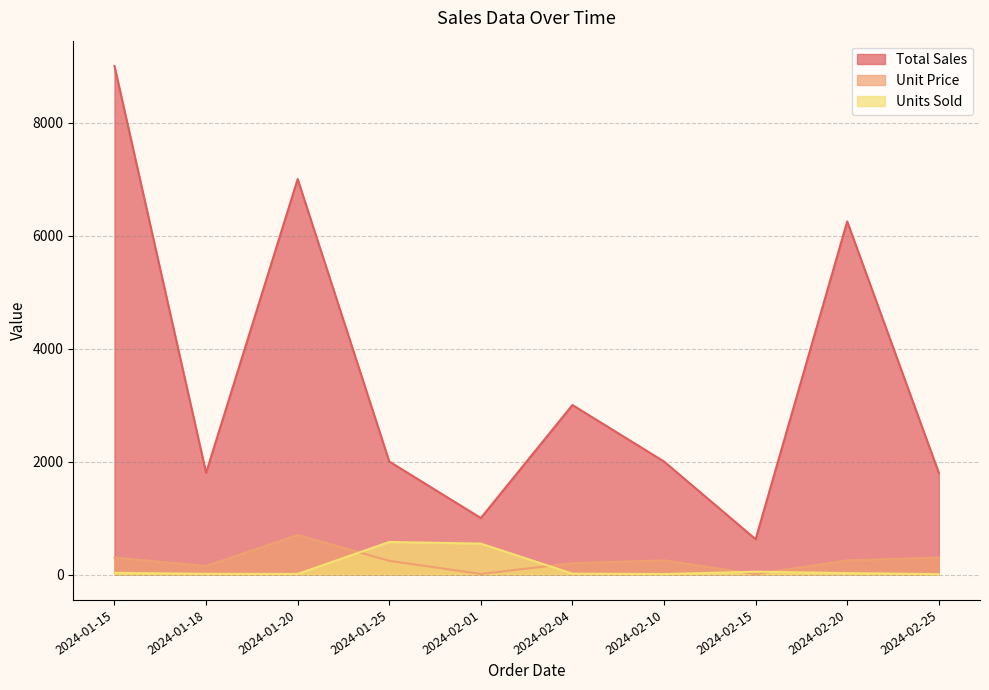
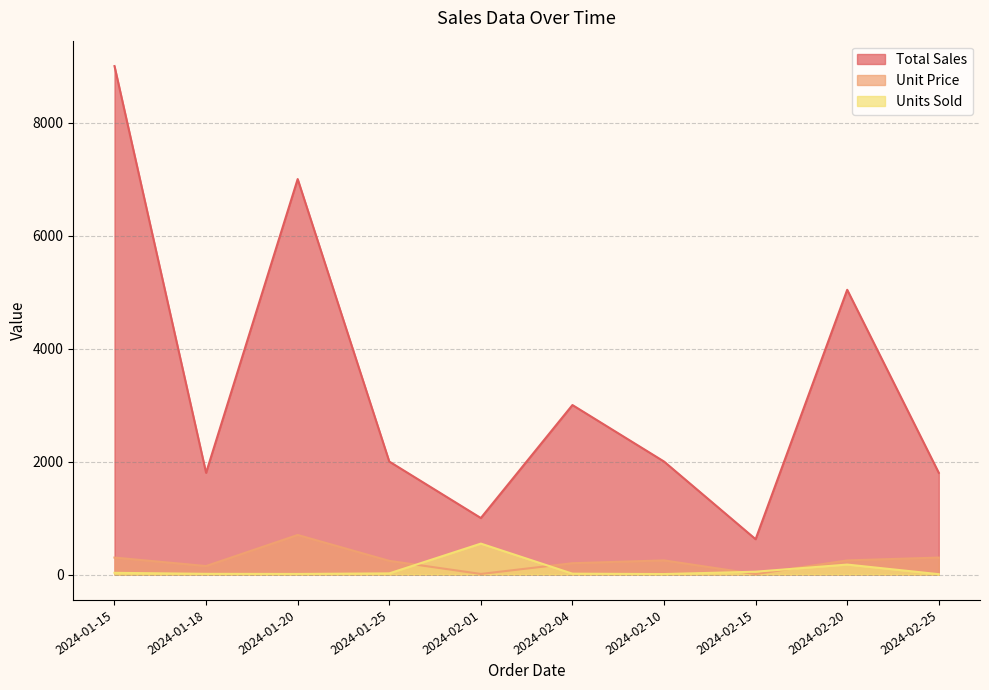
  {
    "Total Sales": {
      "2024-01-15": 9000,
      "2024-01-18": 1800,
      "2024-01-20": 7000,
      "2024-01-25": 2000,
      "2024-02-01": 1000,
      "2024-02-04": 3000,
      "2024-02-10": 2000,
      "2024-02-15": 600,
-     "2024-02-20": 6300,
+     "2024-02-20": 5000,
      "2024-02-25": 1800
    },
    "Unit Price": {
      "2024-01-15": 300,
      "2024-01-18": 200,
      "2024-01-20": 700,
      "2024-01-25": 200,
      "2024-02-01": 0,
      "2024-02-04": 200,
      "2024-02-10": 300,
      "2024-02-20": 300,
      "2024-02-25": 300
    },
    "Units Sold": {
      "2024-01-15": 0,
      "2024-01-18": 0,
      "2024-01-20": 0,
-     "2024-01-25": 600,
+     "2024-01-25": 0,
      "2024-02-01": 500,
      "2024-02-04": 0,
      "2024-02-10": 0,
-     "2024-02-20": 0,
+     "2024-02-20": 200,
      "2024-02-25": 0
    }
  }
